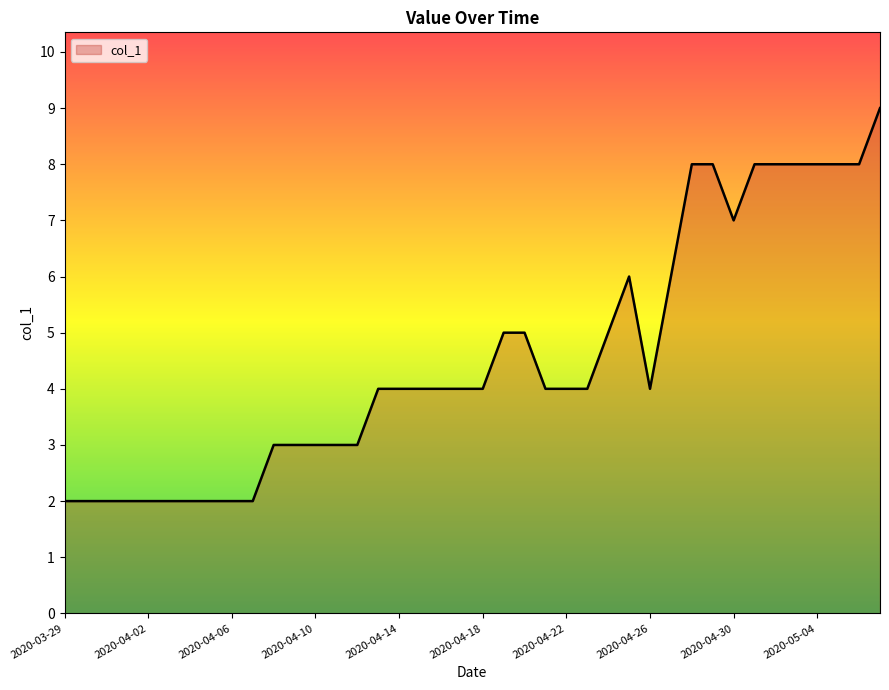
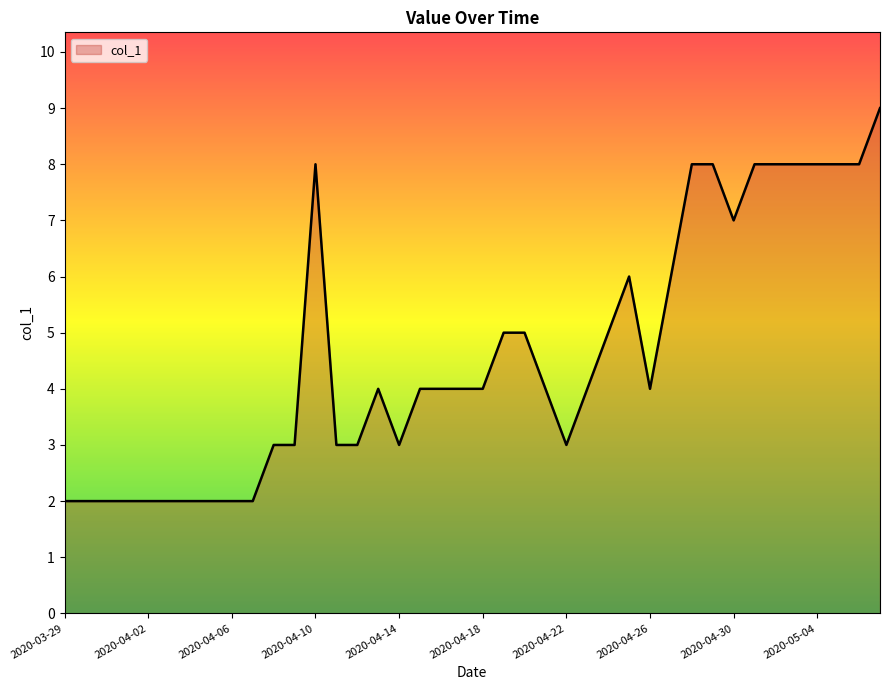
  {
    "2020-03-29": 2,
    "2020-04-02": 2,
    "2020-04-06": 2,
-   "2020-04-10": 3,
-   "2020-04-14": 4,
+   "2020-04-10": 8,
+   "2020-04-14": 3,
    "2020-04-18": 4,
-   "2020-04-22": 4,
+   "2020-04-22": 3,
    "2020-04-26": 4,
    "2020-04-30": 7,
    "2020-05-04": 8
  }
